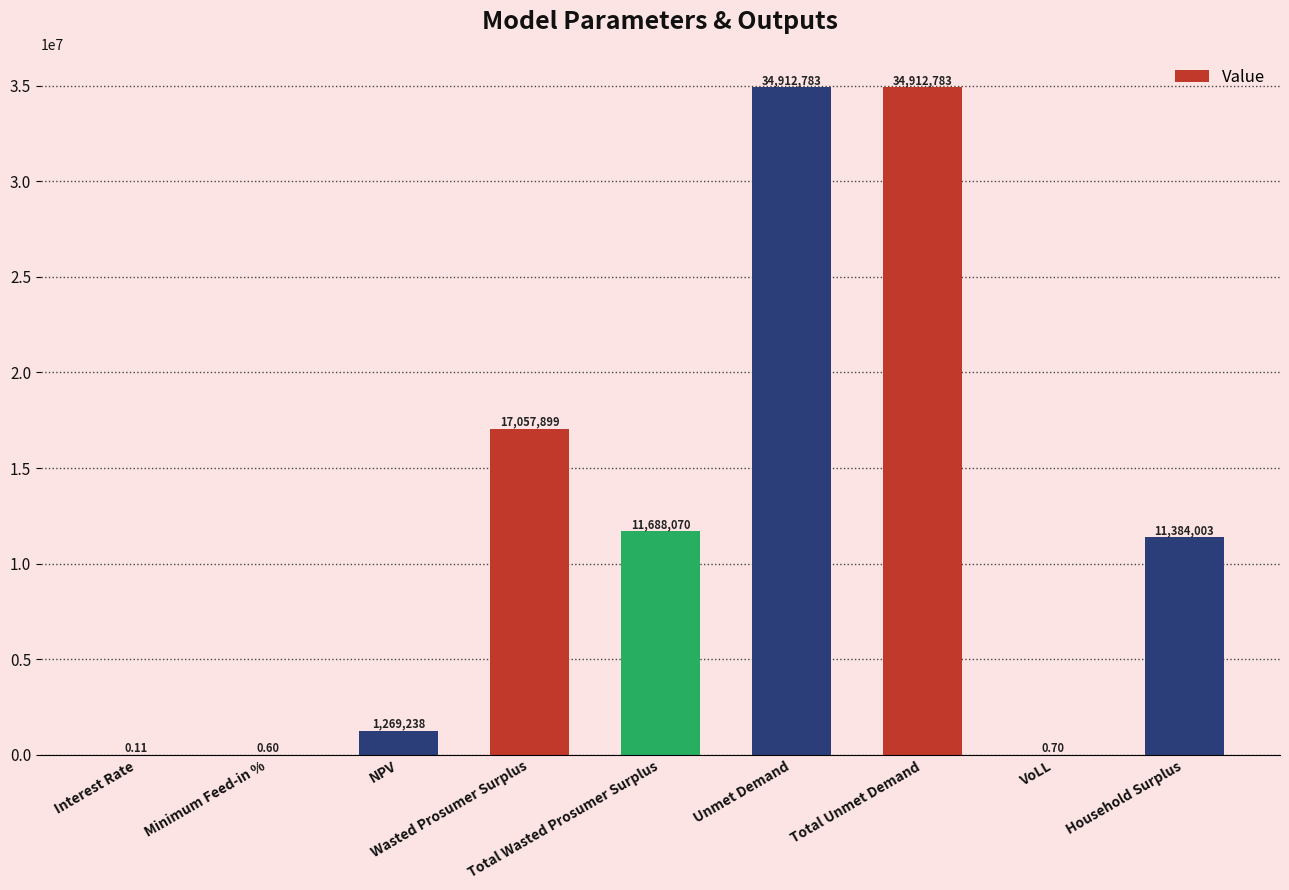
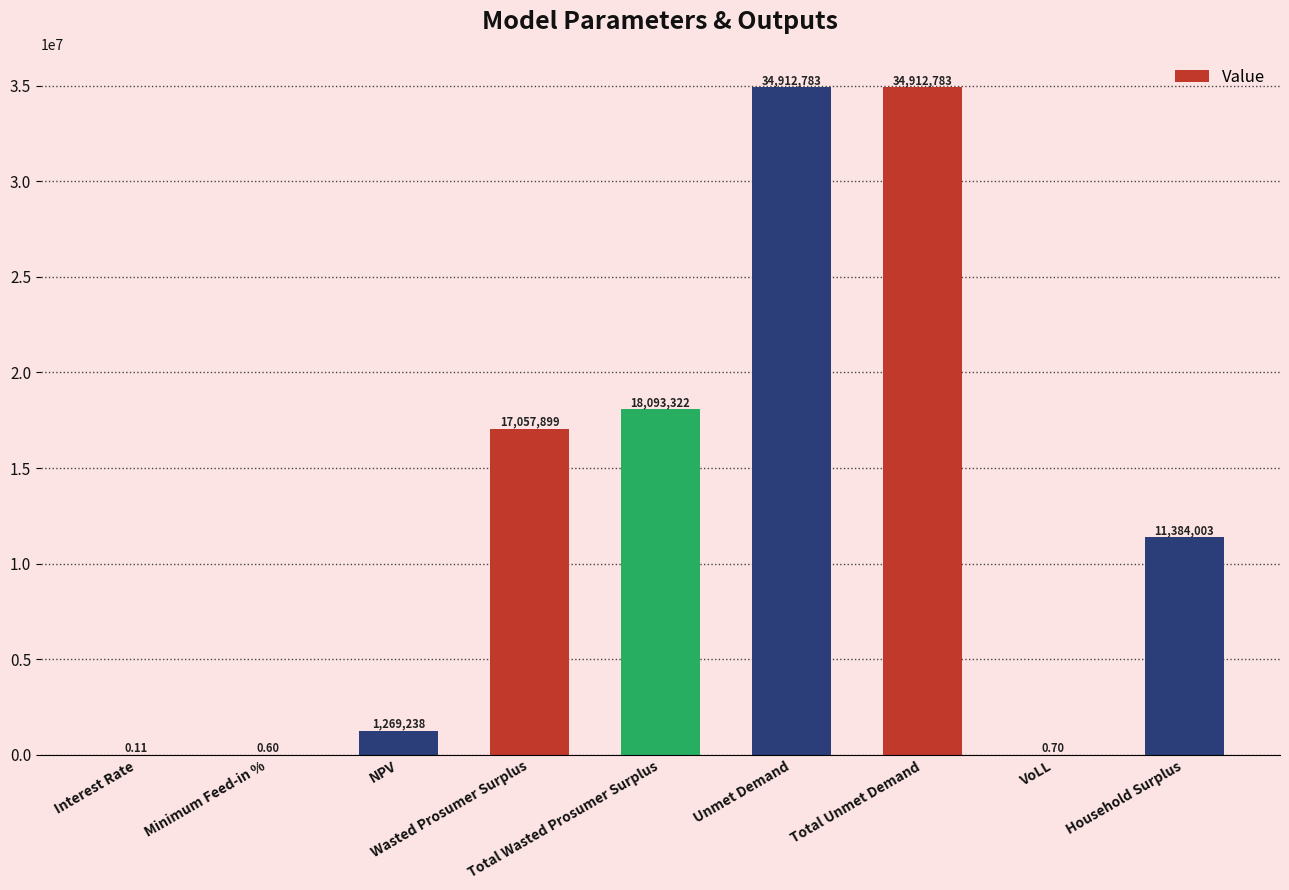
  {
    "Interest Rate": "0.11",
    "Minimum Feed-in %": "0.60",
    "NPV": "1,269,238",
    "Wasted Prosumer Surplus": "17,057,899",
-   "Total Wasted Prosumer Surplus": "11,688,070",
+   "Total Wasted Prosumer Surplus": "18,093,322",
    "Unmet Demand": "34,912,783",
    "Total Unmet Demand": "34,912,783",
    "VoLL": "0.70",
    "Household Surplus": "11,384,003"
  }
